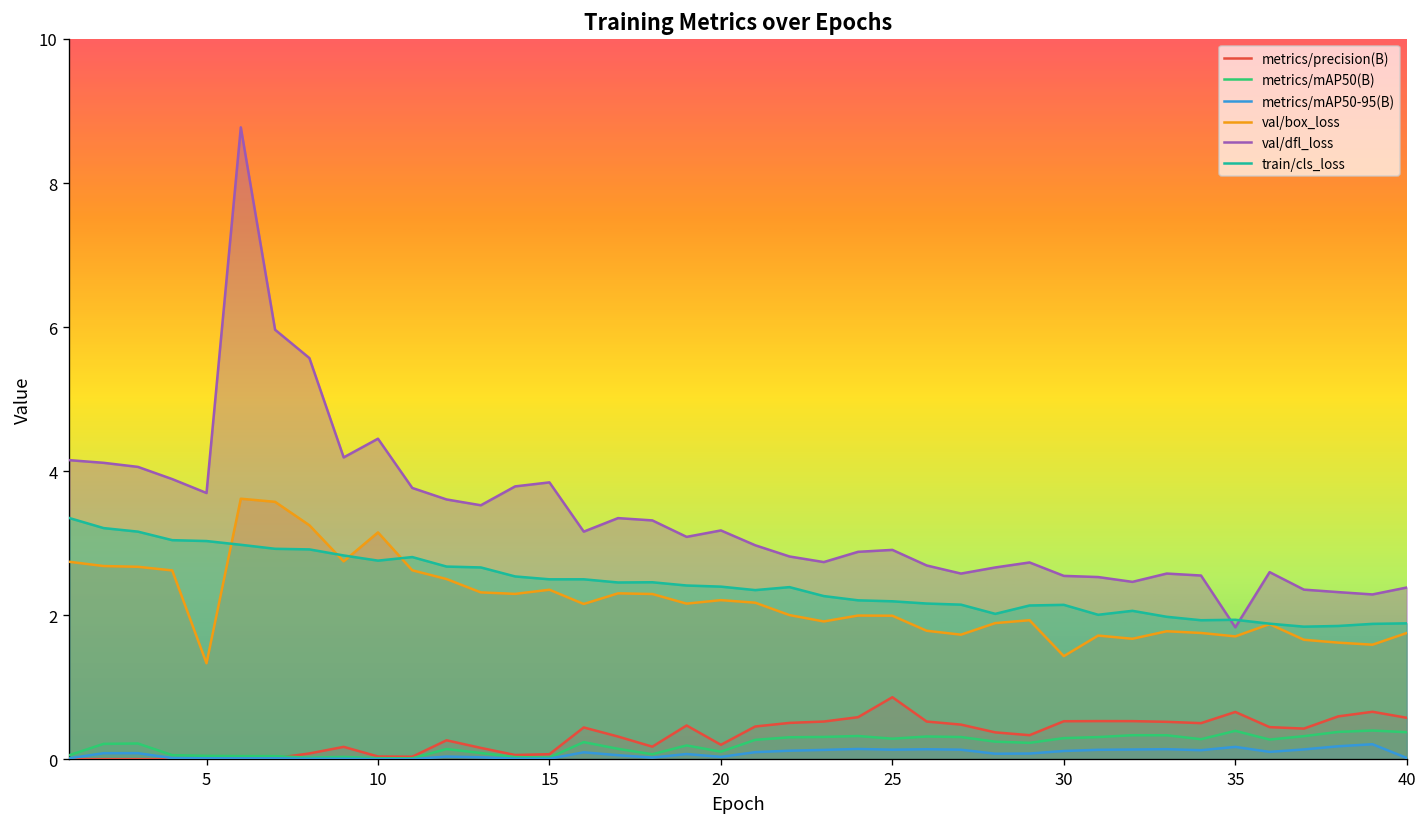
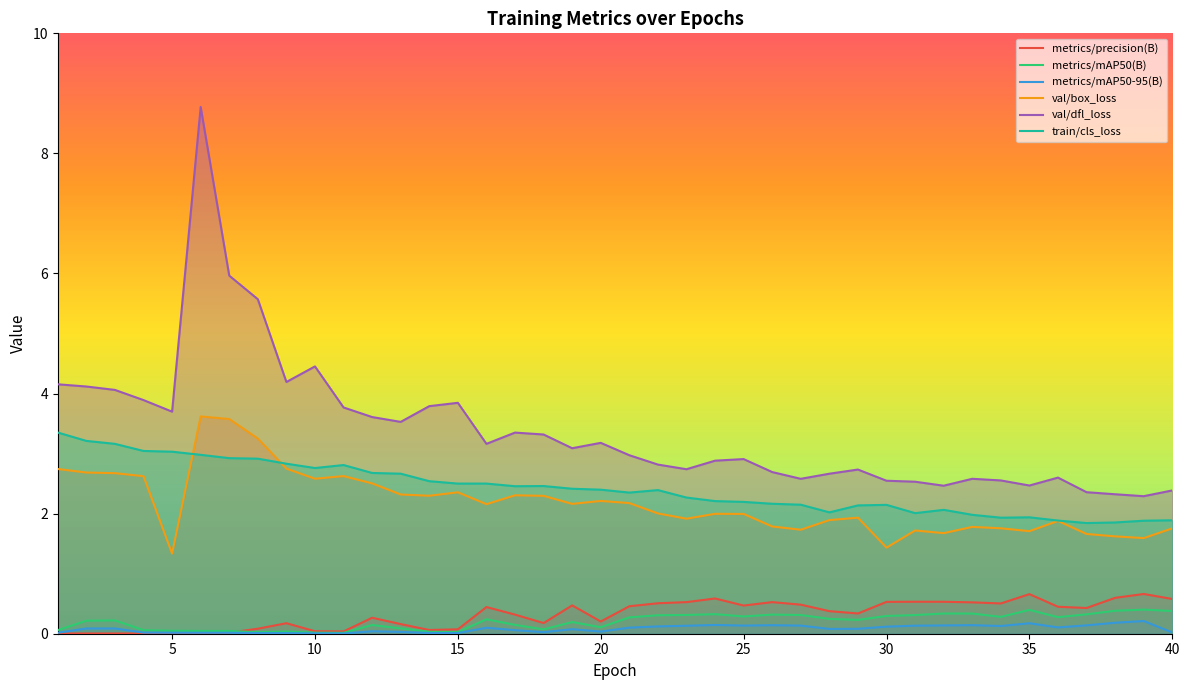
  {
    "metrics/precision(B)": {
      "15": 0.1,
      "20": 0.2,
-     "25": 0.9,
+     "25": 0.5,
      "30": 0.5,
      "35": 0.7,
      "40": 0.6
    },
    "metrics/mAP50-95(B)": {
      "20": 0.0,
      "25": 0.1,
      "30": 0.1,
      "35": 0.2,
      "40": 0.0
    },
    "val/box_loss": {
      "5": 1.3,
-     "10": 3.2,
+     "10": 2.6,
      "15": 2.4,
      "20": 2.2,
      "25": 2.0,
      "30": 1.4,
      "35": 1.7,
      "40": 1.8
    },
    "val/dfl_loss": {
      "5": 3.7,
      "10": 4.5,
      "15": 3.8,
      "20": 3.2,
      "25": 2.9,
      "30": 2.5,
-     "35": 1.8,
+     "35": 2.5,
      "40": 2.4
    }
  }
